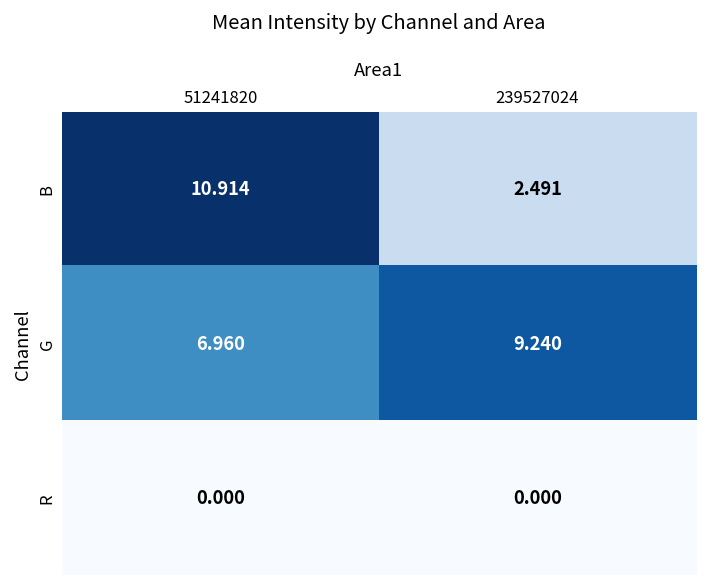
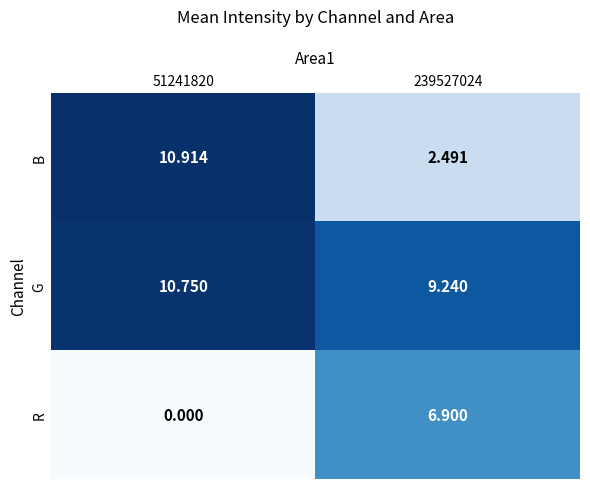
  {
    "B": {
      "51241820": 10.914,
      "239527024": 2.491
    },
    "G": {
-     "51241820": 6.960,
+     "51241820": 10.750,
      "239527024": 9.240
    },
    "R": {
      "51241820": 0.000,
-     "239527024": 0.000
+     "239527024": 6.900
    }
  }
